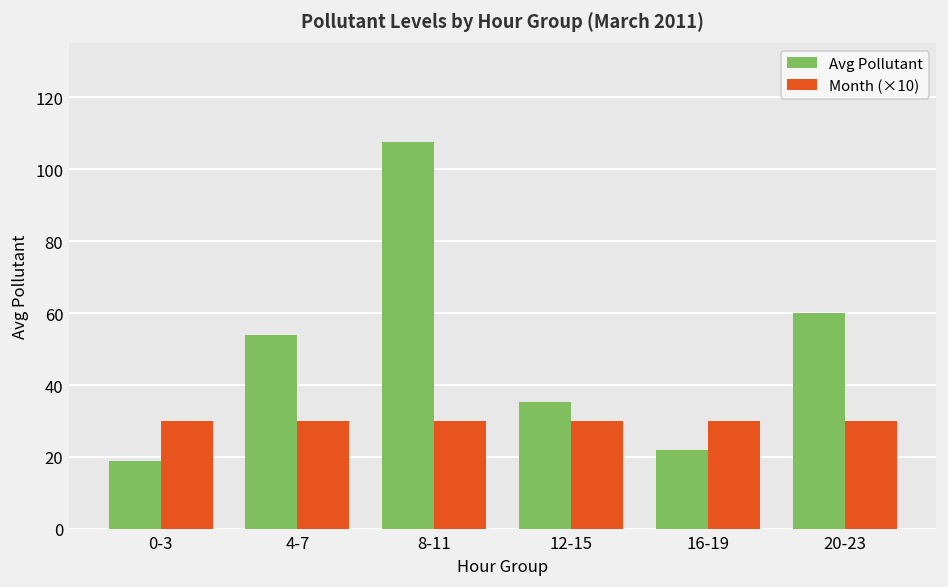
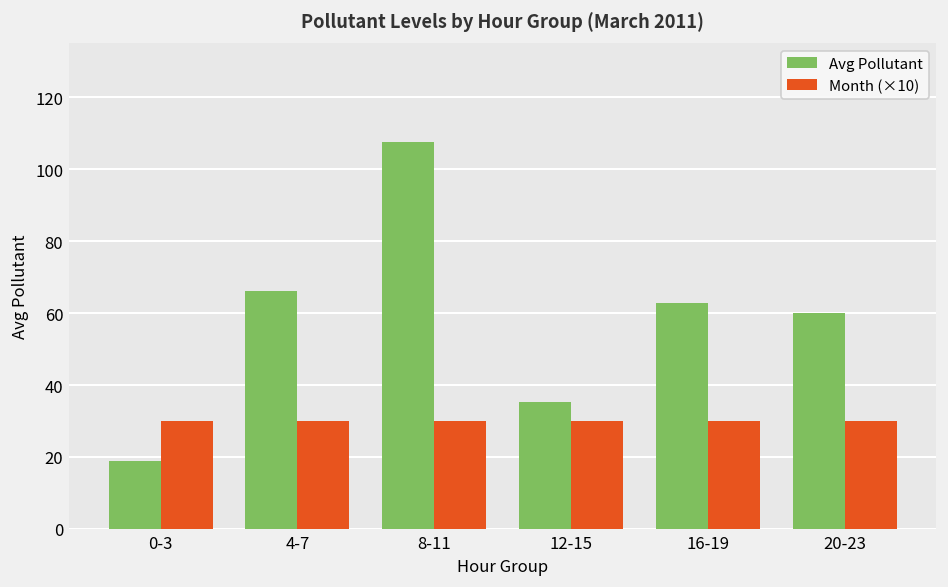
  {
    "Avg Pollutant": {
      "0-3": 19,
-     "4-7": 54,
+     "4-7": 66,
      "8-11": 108,
      "12-15": 35,
-     "16-19": 22,
+     "16-19": 63,
      "20-23": 60
    },
    "Month (×10)": {
      "0-3": 30,
      "4-7": 30,
      "8-11": 30,
      "12-15": 30,
      "16-19": 30,
      "20-23": 30
    }
  }
